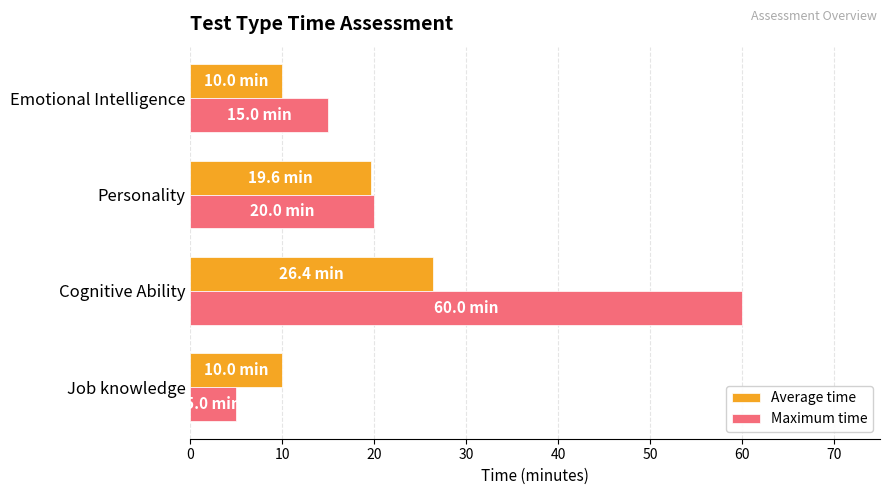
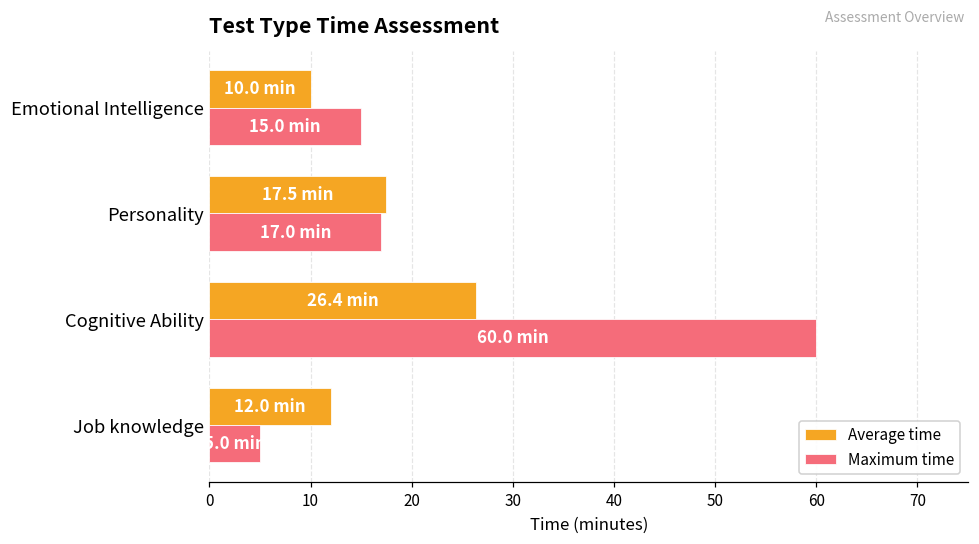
  {
    "Average time": {
      "Emotional Intelligence": 10.0,
-     "Personality": 19.6,
+     "Personality": 17.5,
      "Cognitive Ability": 26.4,
-     "Job knowledge": 10.0
+     "Job knowledge": 12.0
    },
    "Maximum time": {
      "Emotional Intelligence": 15.0,
-     "Personality": 20.0,
+     "Personality": 17.0,
      "Cognitive Ability": 60.0,
      "Job knowledge": 5.0
    }
  }
